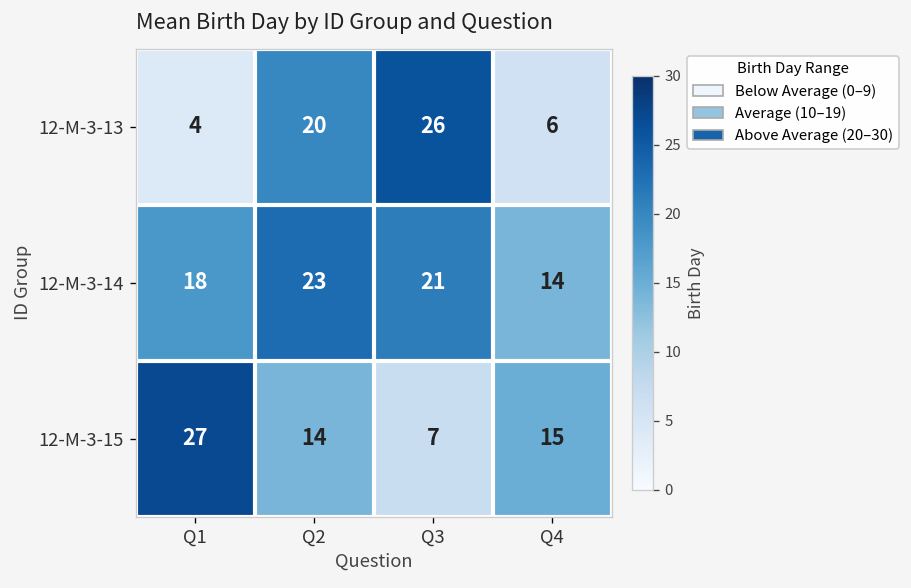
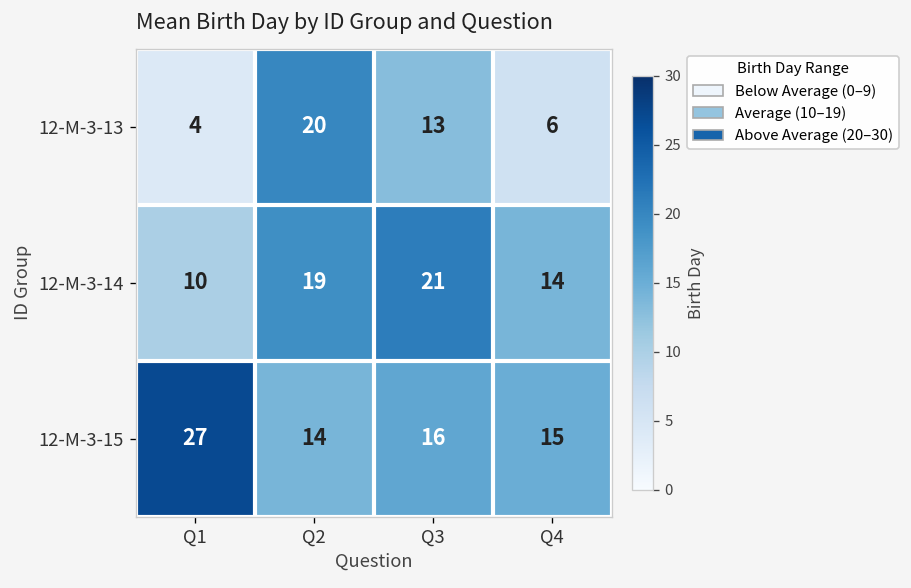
  {
    "12-M-3-13": {
      "Q1": 4,
      "Q2": 20,
-     "Q3": 26,
+     "Q3": 13,
      "Q4": 6
    },
    "12-M-3-14": {
-     "Q1": 18,
-     "Q2": 23,
+     "Q1": 10,
+     "Q2": 19,
      "Q3": 21,
      "Q4": 14
    },
    "12-M-3-15": {
      "Q1": 27,
      "Q2": 14,
-     "Q3": 7,
+     "Q3": 16,
      "Q4": 15
    }
  }
